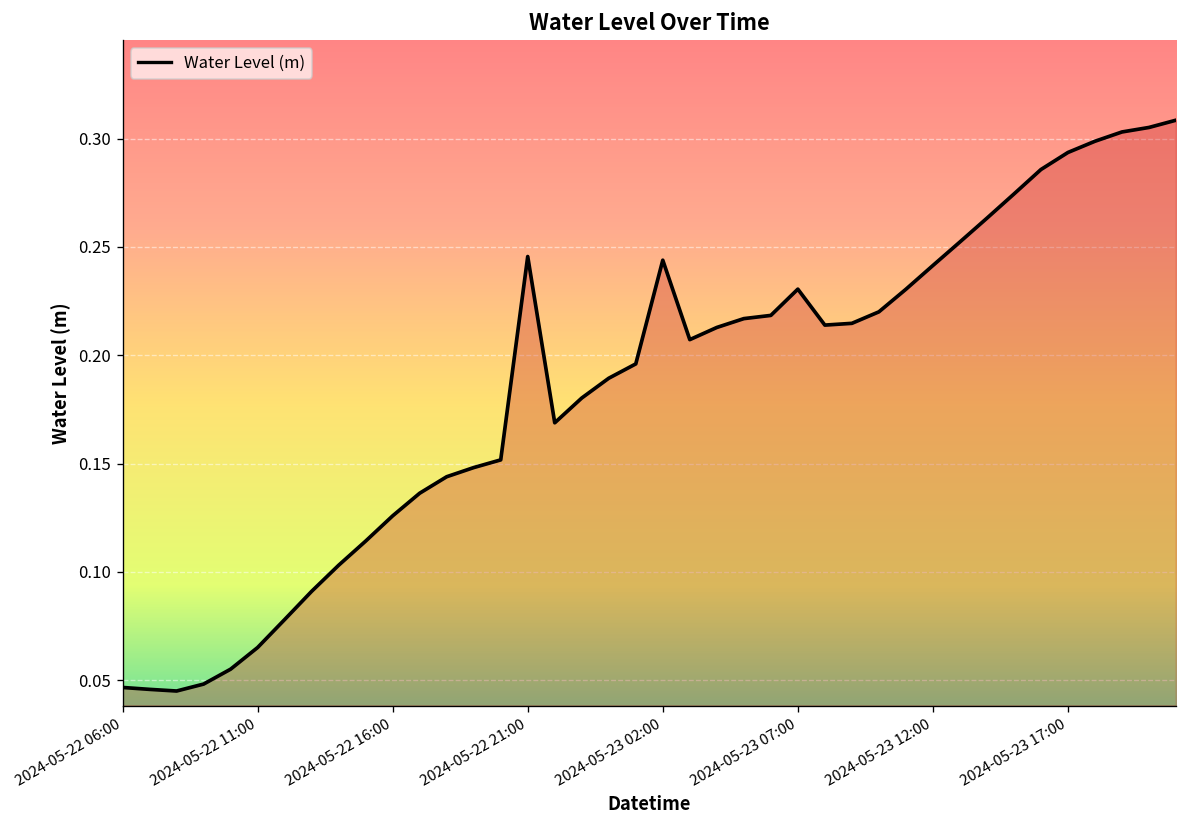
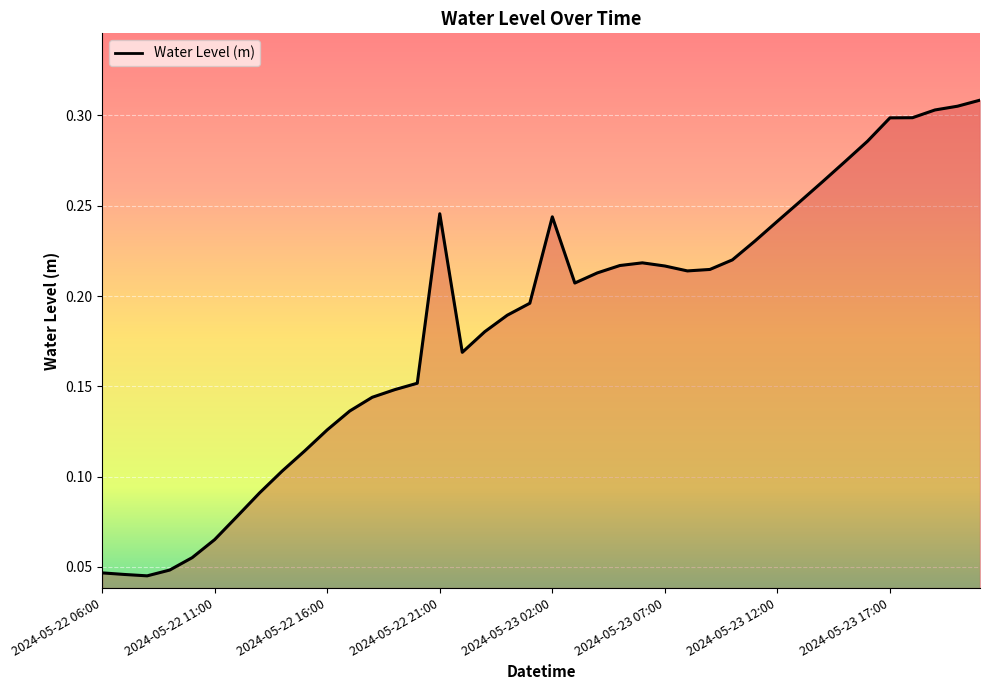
  {
    "2024-05-22 06:00": 0.047,
    "2024-05-22 11:00": 0.065,
    "2024-05-22 16:00": 0.126,
    "2024-05-22 21:00": 0.246,
    "2024-05-23 02:00": 0.244,
-   "2024-05-23 07:00": 0.231,
+   "2024-05-23 07:00": 0.217,
    "2024-05-23 12:00": 0.241,
-   "2024-05-23 17:00": 0.294
+   "2024-05-23 17:00": 0.299
  }
